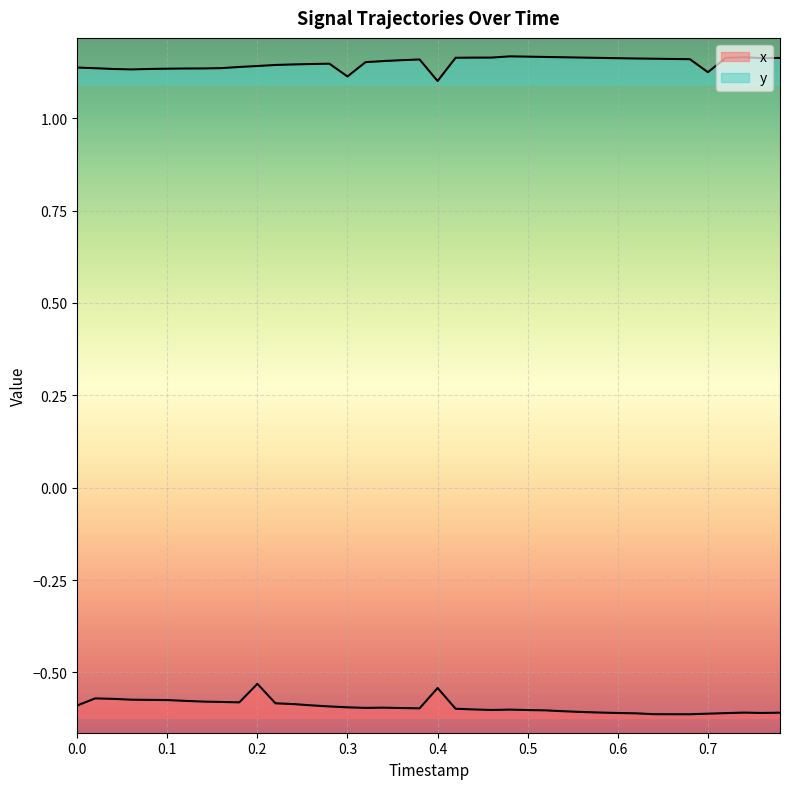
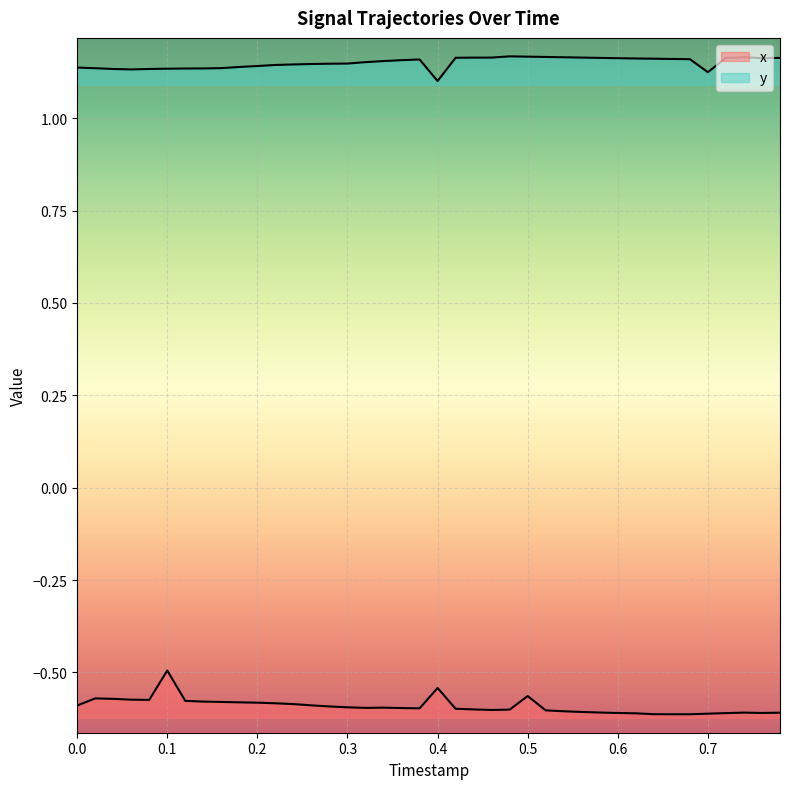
  {
    "x": {
      "0.0": -0.59,
-     "0.1": -0.57,
-     "0.2": -0.53,
+     "0.1": -0.49,
+     "0.2": -0.58,
      "0.3": -0.59,
      "0.4": -0.54,
-     "0.5": -0.60,
+     "0.5": -0.56,
      "0.6": -0.61,
      "0.7": -0.61
    },
    "y": {
      "0.0": 1.14,
      "0.1": 1.13,
      "0.2": 1.14,
-     "0.3": 1.11,
+     "0.3": 1.15,
      "0.4": 1.10,
      "0.5": 1.17,
      "0.6": 1.16,
      "0.7": 1.12
    }
  }
